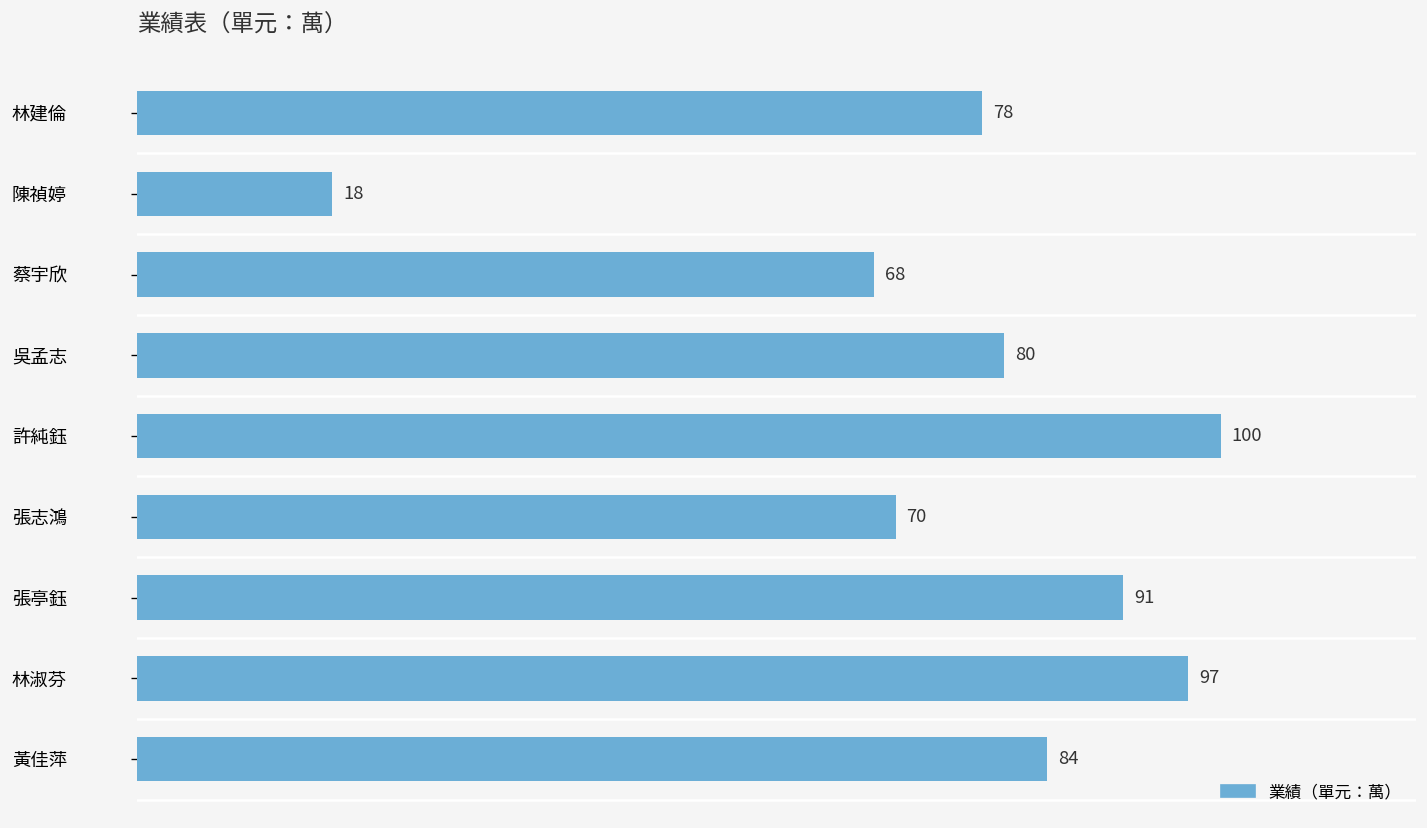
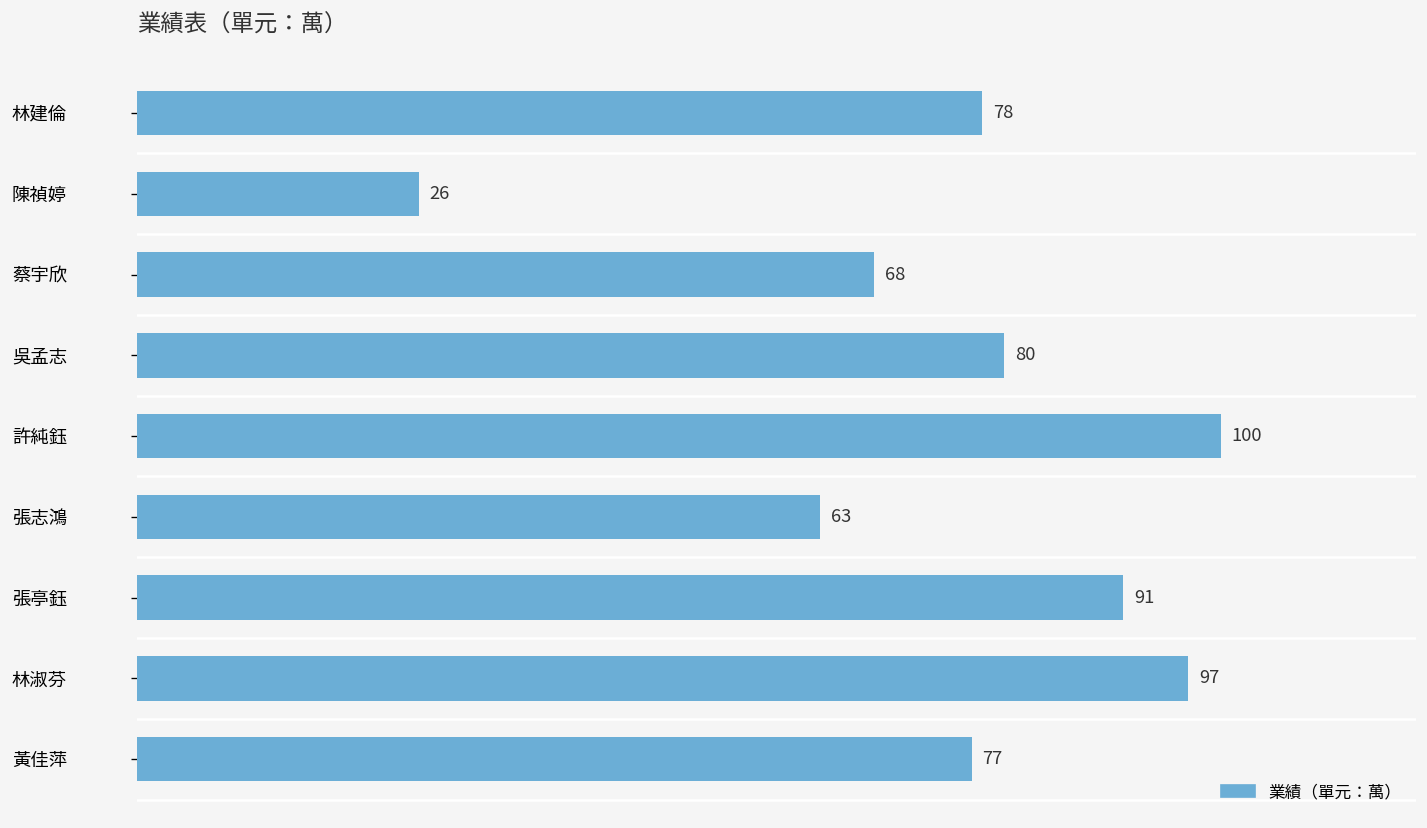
  {
    "林建倫": 78,
-   "陳禎婷": 18,
+   "陳禎婷": 26,
    "蔡宇欣": 68,
    "吳孟志": 80,
    "許純鈺": 100,
-   "張志鴻": 70,
+   "張志鴻": 63,
    "張亭鈺": 91,
    "林淑芬": 97,
-   "黃佳萍": 84
+   "黃佳萍": 77
  }
